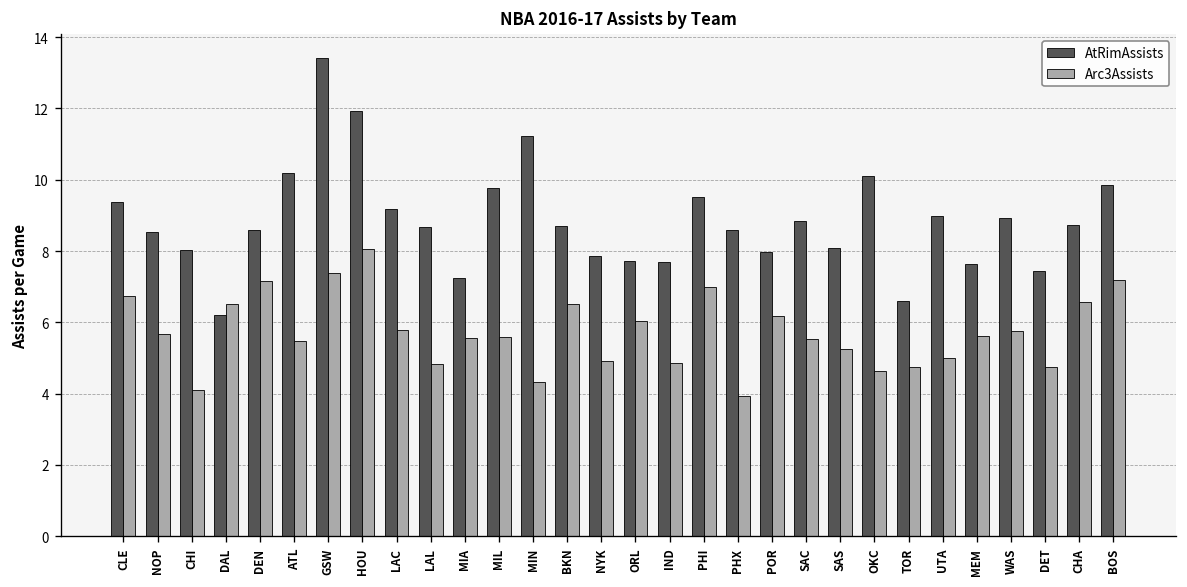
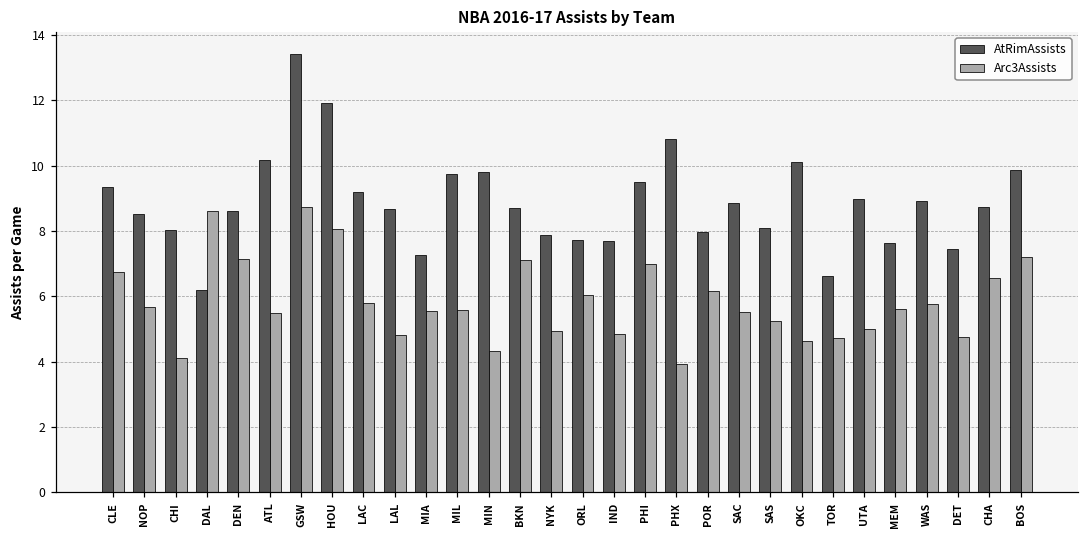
  {
    "AtRimAssists": {
      "CLE": 9.4,
      "NOP": 8.5,
      "CHI": 8.0,
      "DAL": 6.2,
      "DEN": 8.6,
      "ATL": 10.2,
      "GSW": 13.4,
      "HOU": 11.9,
      "LAC": 9.2,
      "LAL": 8.7,
      "MIA": 7.3,
      "MIL": 9.8,
-     "MIN": 11.2,
+     "MIN": 9.8,
      "BKN": 8.7,
      "NYK": 7.9,
      "ORL": 7.7,
      "IND": 7.7,
      "PHI": 9.5,
-     "PHX": 8.6,
+     "PHX": 10.8,
      "POR": 8.0,
      "SAC": 8.9,
      "SAS": 8.1,
      "OKC": 10.1,
      "TOR": 6.6,
      "UTA": 9.0,
      "MEM": 7.6,
      "WAS": 8.9,
      "DET": 7.4,
      "CHA": 8.7,
      "BOS": 9.9
    },
    "Arc3Assists": {
      "CLE": 6.7,
      "NOP": 5.7,
      "CHI": 4.1,
-     "DAL": 6.5,
+     "DAL": 8.6,
      "DEN": 7.1,
      "ATL": 5.5,
-     "GSW": 7.4,
+     "GSW": 8.7,
      "HOU": 8.0,
      "LAC": 5.8,
      "LAL": 4.8,
      "MIA": 5.6,
      "MIL": 5.6,
      "MIN": 4.3,
-     "BKN": 6.5,
+     "BKN": 7.1,
      "NYK": 4.9,
      "ORL": 6.0,
      "IND": 4.9,
      "PHI": 7.0,
      "PHX": 3.9,
      "POR": 6.2,
      "SAC": 5.5,
      "SAS": 5.3,
      "OKC": 4.6,
      "TOR": 4.7,
      "UTA": 5.0,
      "MEM": 5.6,
      "WAS": 5.8,
      "DET": 4.7,
      "CHA": 6.6,
      "BOS": 7.2
    }
  }
